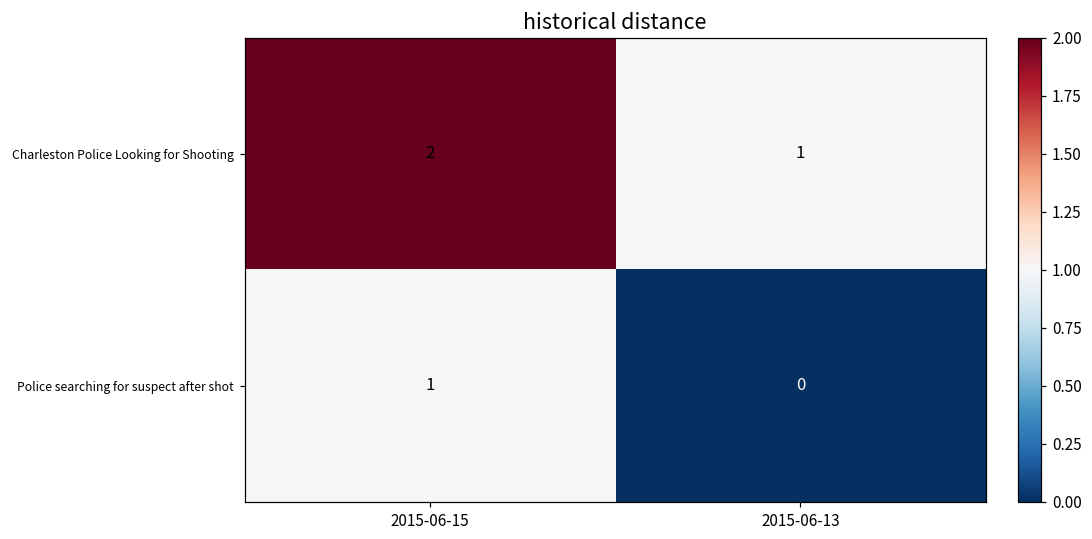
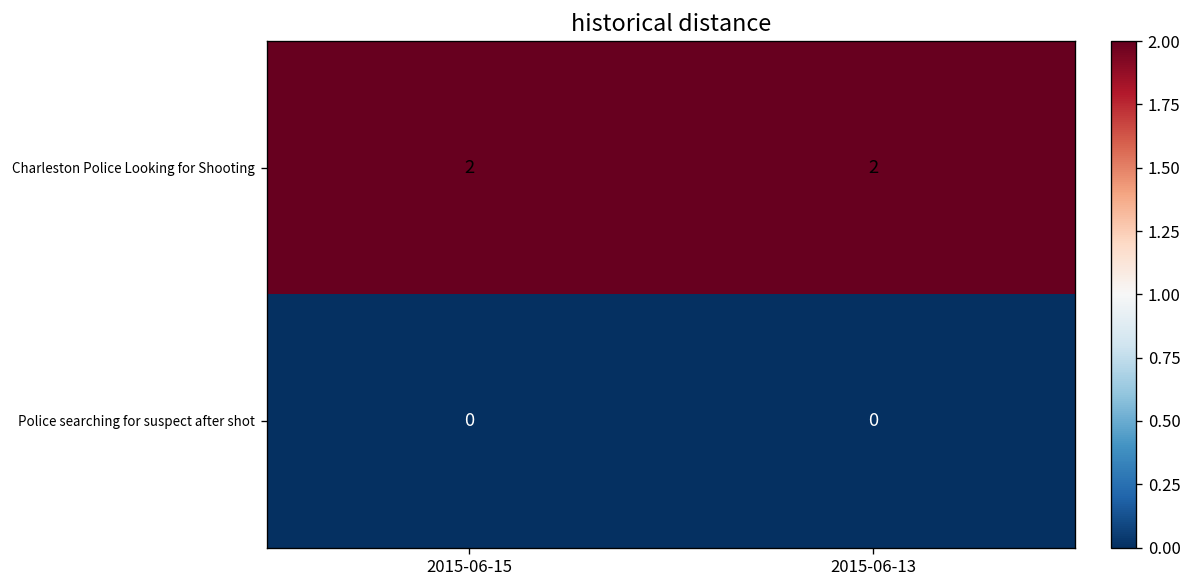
  {
    "Charleston Police Looking for Shooting": {
      "2015-06-15": 2,
-     "2015-06-13": 1
+     "2015-06-13": 2
    },
    "Police searching for suspect after shot": {
-     "2015-06-15": 1,
+     "2015-06-15": 0,
      "2015-06-13": 0
    }
  }
